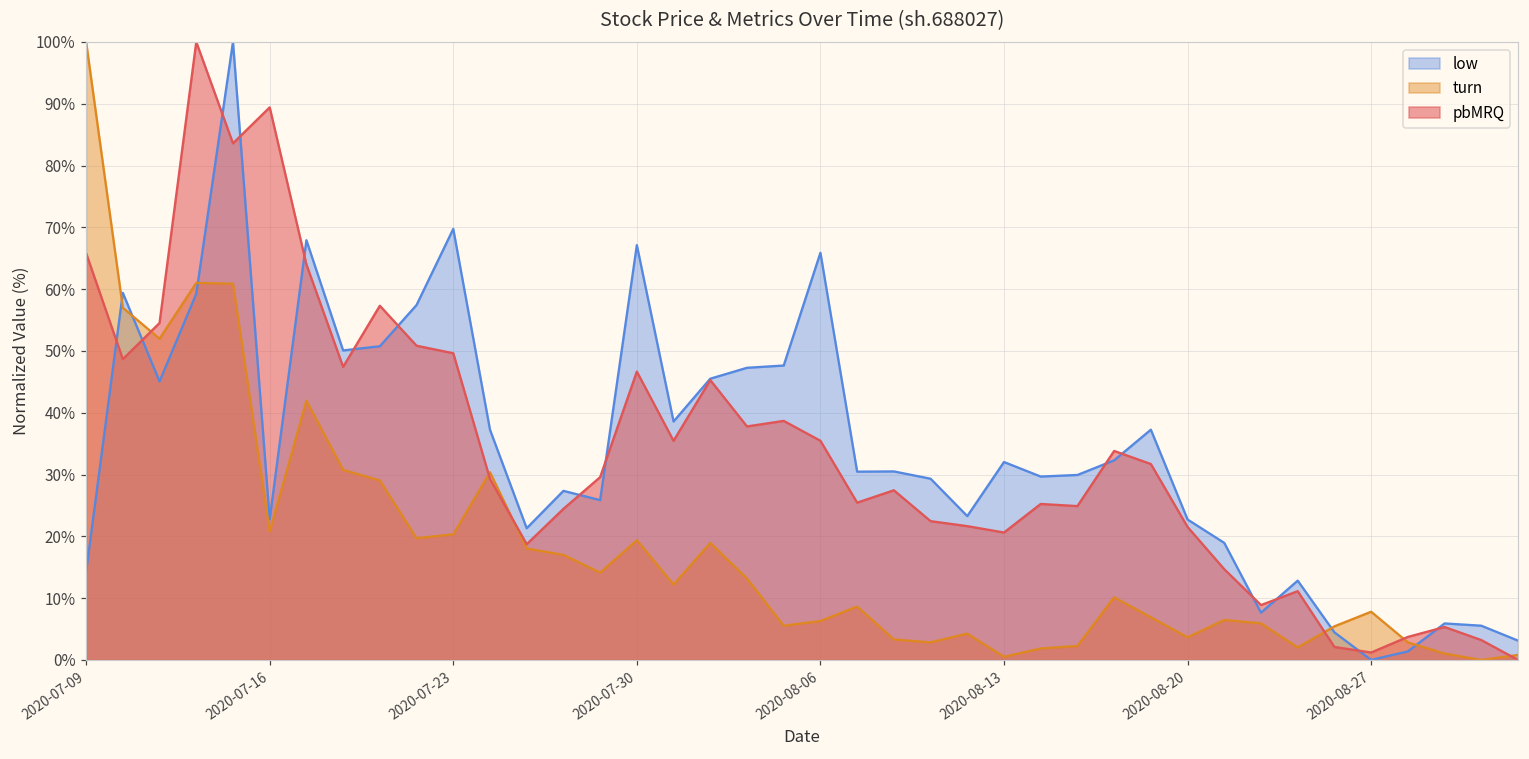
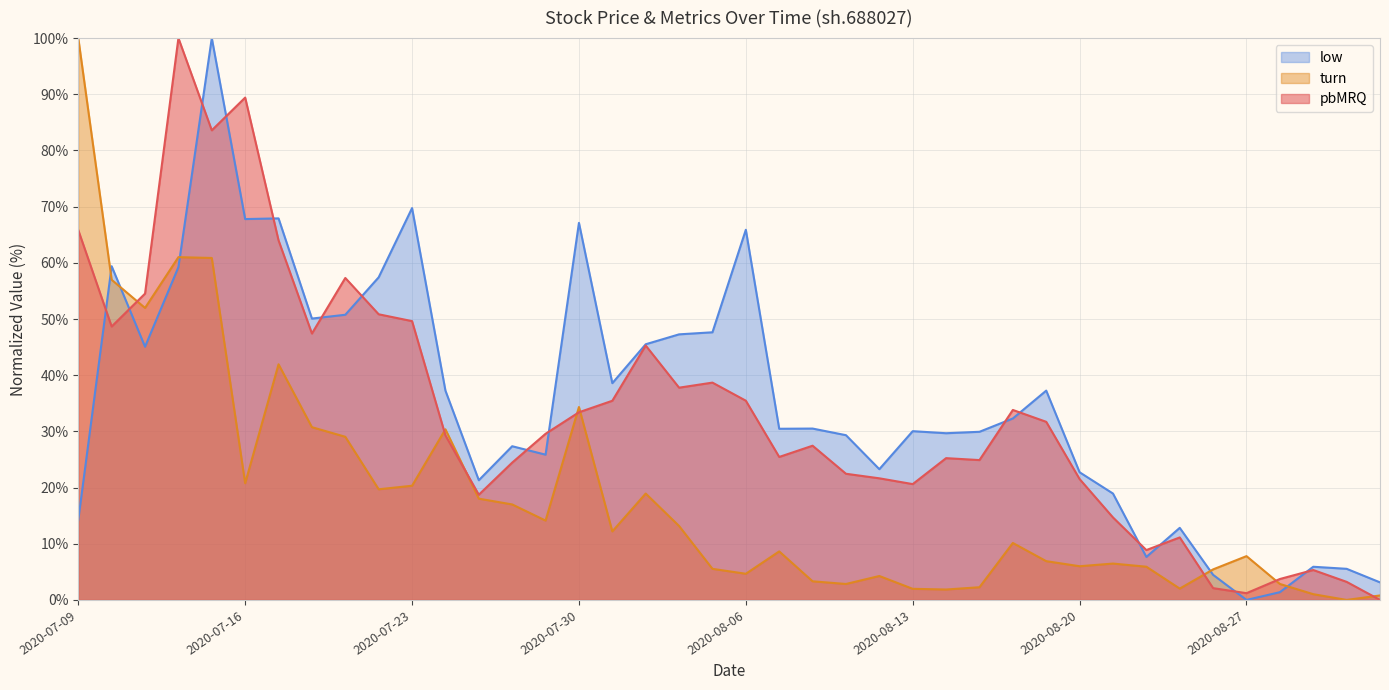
  {
    "low": {
      "2020-07-09": "14%",
-     "2020-07-16": "23%",
+     "2020-07-16": "68%",
      "2020-07-23": "70%",
      "2020-07-30": "67%",
      "2020-08-06": "66%",
-     "2020-08-13": "32%",
+     "2020-08-13": "30%",
      "2020-08-20": "23%",
      "2020-08-27": "0%"
    },
    "turn": {
      "2020-07-09": "100%",
      "2020-07-16": "21%",
      "2020-07-23": "20%",
-     "2020-07-30": "19%",
-     "2020-08-06": "6%",
-     "2020-08-13": "1%",
-     "2020-08-20": "4%",
+     "2020-07-30": "34%",
+     "2020-08-06": "5%",
+     "2020-08-13": "2%",
+     "2020-08-20": "6%",
      "2020-08-27": "8%"
    },
    "pbMRQ": {
      "2020-07-09": "66%",
      "2020-07-16": "89%",
      "2020-07-23": "50%",
-     "2020-07-30": "47%",
+     "2020-07-30": "33%",
      "2020-08-06": "35%",
      "2020-08-13": "21%",
      "2020-08-20": "22%",
      "2020-08-27": "1%"
    }
  }
